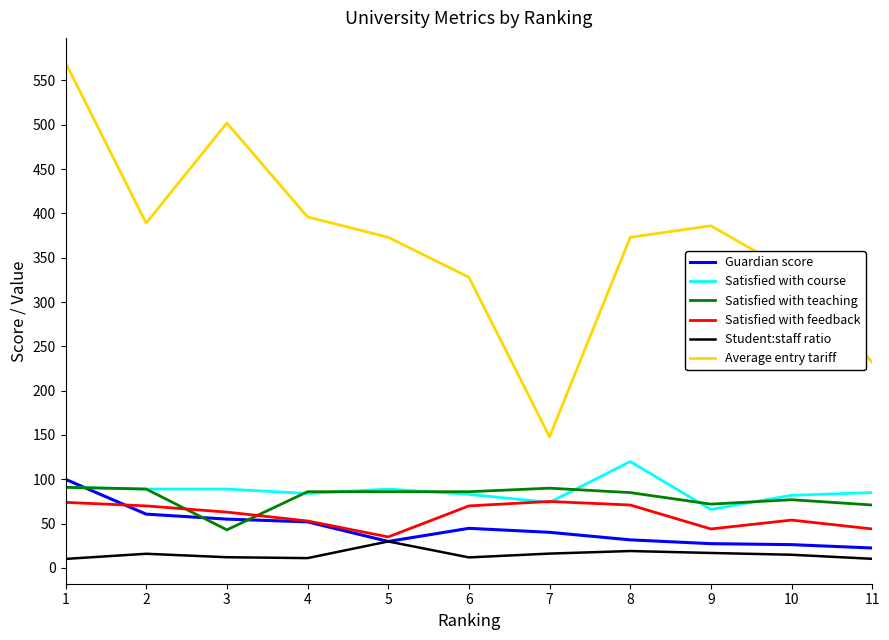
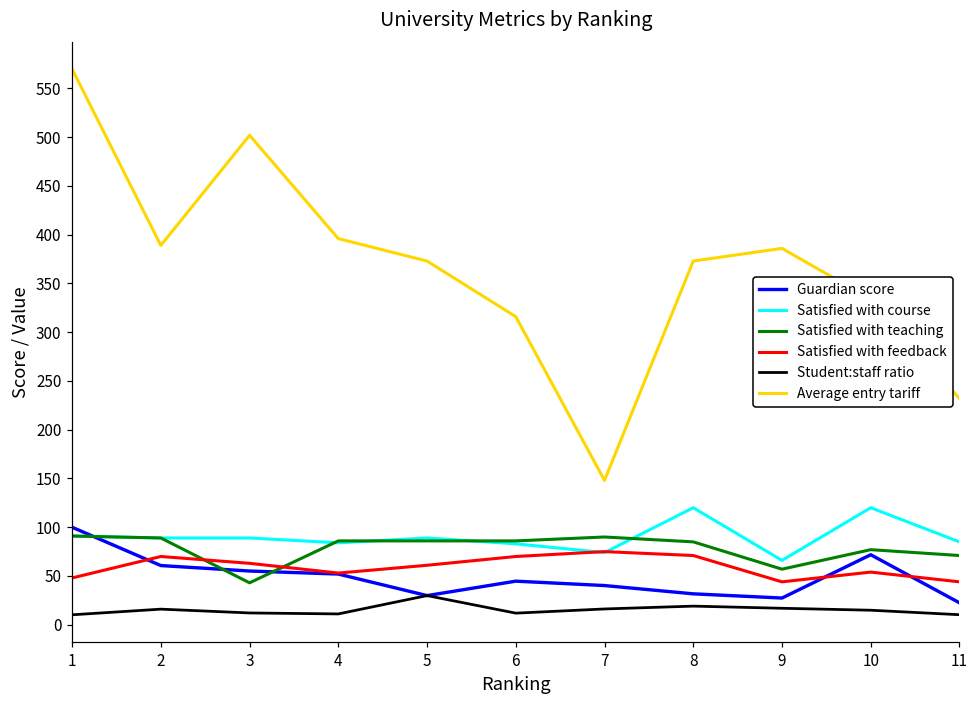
  {
    "Guardian score": {
      "1": 100,
      "2": 60,
      "3": 60,
      "6": 40,
      "7": 40,
      "8": 30,
      "9": 30,
-     "10": 30,
+     "10": 70,
      "11": 20
    },
    "Satisfied with course": {
      "3": 90,
      "5": 90,
      "6": 80,
      "8": 120,
      "9": 70,
-     "10": 80,
+     "10": 120,
      "11": 90
    },
    "Satisfied with teaching": {
      "3": 40,
      "5": 90,
      "6": 90,
      "7": 90,
      "8": 90,
-     "9": 70,
+     "9": 60,
      "10": 80,
      "11": 70
    },
    "Satisfied with feedback": {
-     "1": 70,
+     "1": 50,
      "2": 70,
      "3": 60,
-     "5": 40,
+     "5": 60,
      "6": 70,
      "8": 70,
      "9": 40,
      "10": 50,
      "11": 40
    },
    "Student:staff ratio": {
      "1": 10,
      "2": 20,
      "3": 10,
      "4": 10,
      "6": 10,
      "7": 20,
      "8": 20,
      "9": 20,
      "10": 10,
      "11": 10
    },
    "Average entry tariff": {
      "1": 570,
      "2": 390,
      "3": 500,
      "4": 400,
      "5": 370,
-     "6": 330,
+     "6": 320,
      "7": 150,
      "8": 370,
      "9": 390,
      "11": 230
    }
  }
